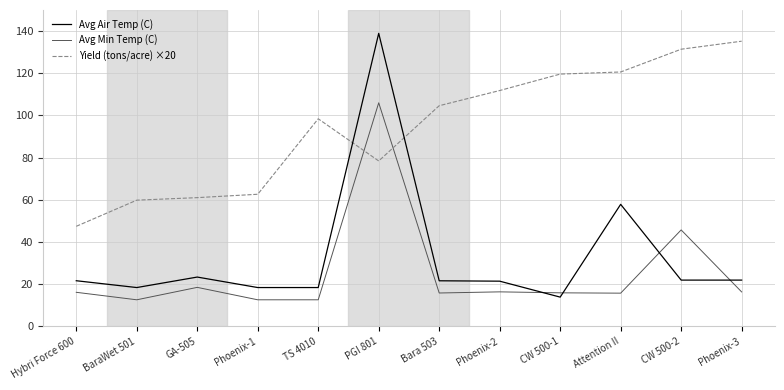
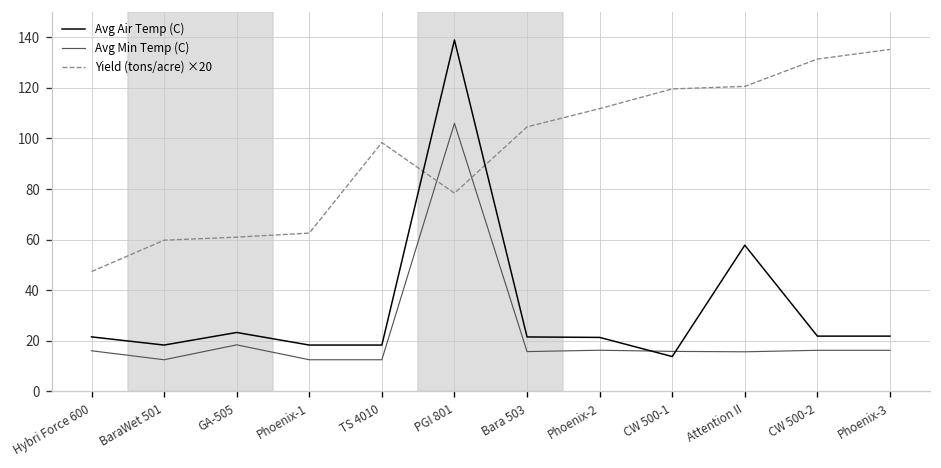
  {
    "Avg Air Temp (C)": {
      "Hybri Force 600": 22,
      "BaraWet 501": 18,
      "GA-505": 23,
      "Phoenix-1": 18,
      "TS 4010": 18,
      "PGI 801": 139,
      "Bara 503": 22,
      "Phoenix-2": 21,
      "CW 500-1": 14,
      "Attention II": 58,
      "CW 500-2": 22,
      "Phoenix-3": 22
    },
    "Avg Min Temp (C)": {
      "Hybri Force 600": 16,
      "BaraWet 501": 13,
      "GA-505": 18,
      "Phoenix-1": 13,
      "TS 4010": 13,
      "PGI 801": 106,
      "Bara 503": 16,
      "Phoenix-2": 16,
      "CW 500-1": 16,
      "Attention II": 16,
-     "CW 500-2": 46,
+     "CW 500-2": 16,
      "Phoenix-3": 16
    },
    "Yield (tons/acre) ×20": {
      "Hybri Force 600": 47,
      "BaraWet 501": 60,
      "GA-505": 61,
      "Phoenix-1": 63,
      "TS 4010": 98,
      "PGI 801": 78,
      "Bara 503": 105,
      "Phoenix-2": 112,
      "CW 500-1": 120,
      "Attention II": 121,
      "CW 500-2": 131,
      "Phoenix-3": 135
    }
  }
